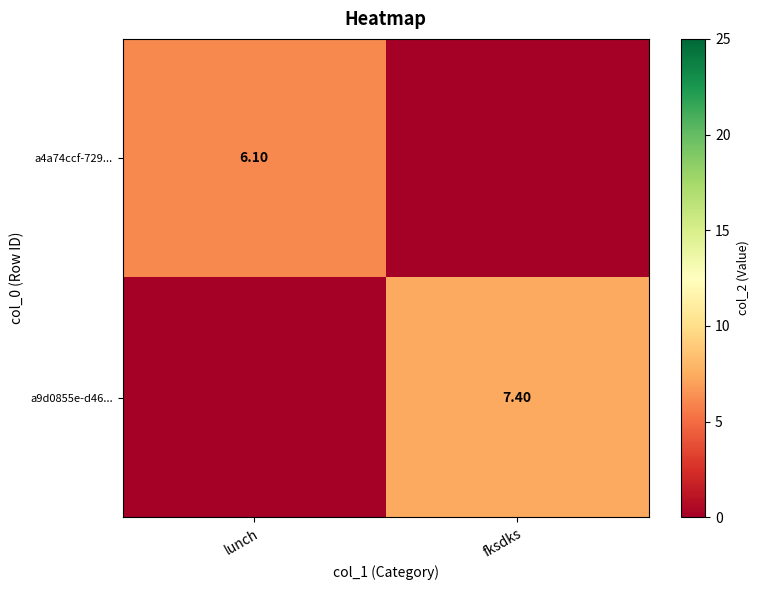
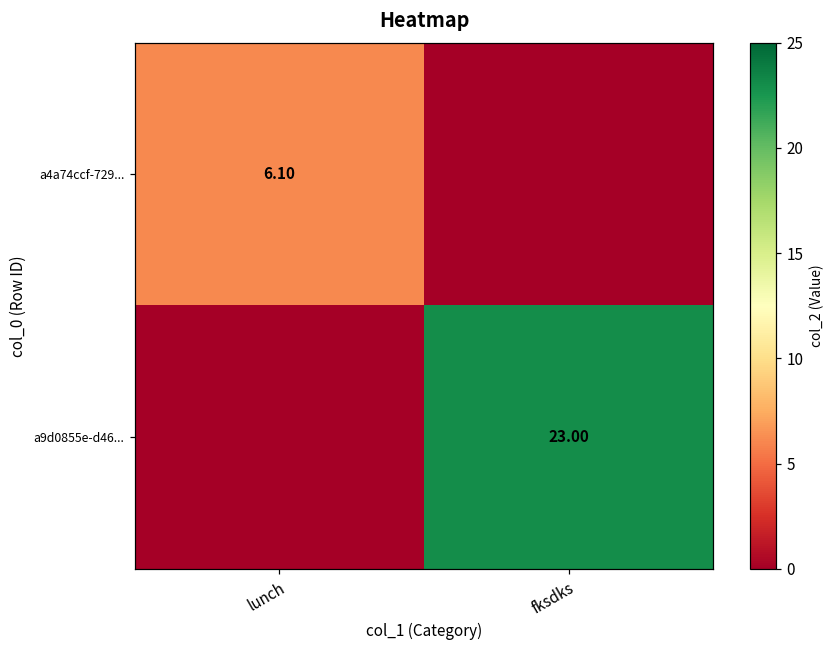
  {
    "a4a74ccf-729...": {
      "lunch": 6.10
    },
    "a9d0855e-d46...": {
-     "fksdks": 7.40
+     "fksdks": 23.00
    }
  }
